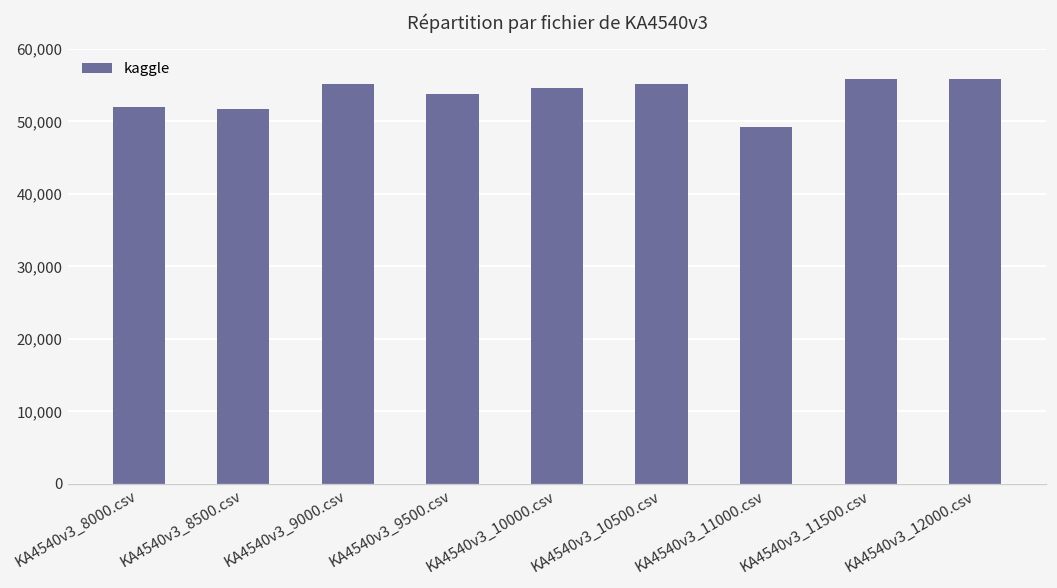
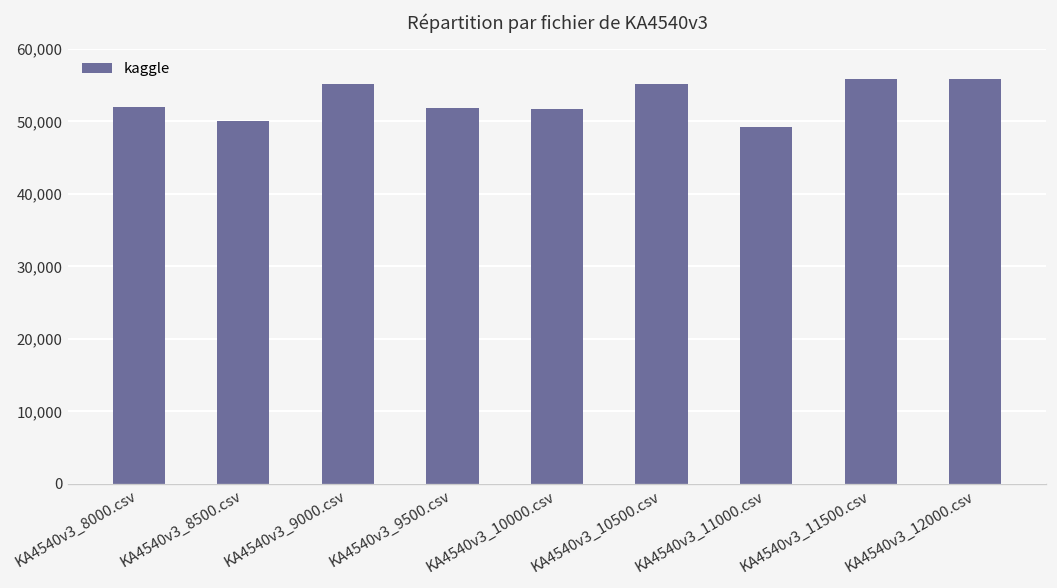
  {
    "KA4540v3_8000.csv": "52,000",
-   "KA4540v3_8500.csv": "52,000",
+   "KA4540v3_8500.csv": "50,000",
    "KA4540v3_9000.csv": "55,000",
-   "KA4540v3_9500.csv": "54,000",
-   "KA4540v3_10000.csv": "55,000",
+   "KA4540v3_9500.csv": "52,000",
+   "KA4540v3_10000.csv": "52,000",
    "KA4540v3_10500.csv": "55,000",
    "KA4540v3_11000.csv": "49,000",
    "KA4540v3_11500.csv": "56,000",
    "KA4540v3_12000.csv": "56,000"
  }
